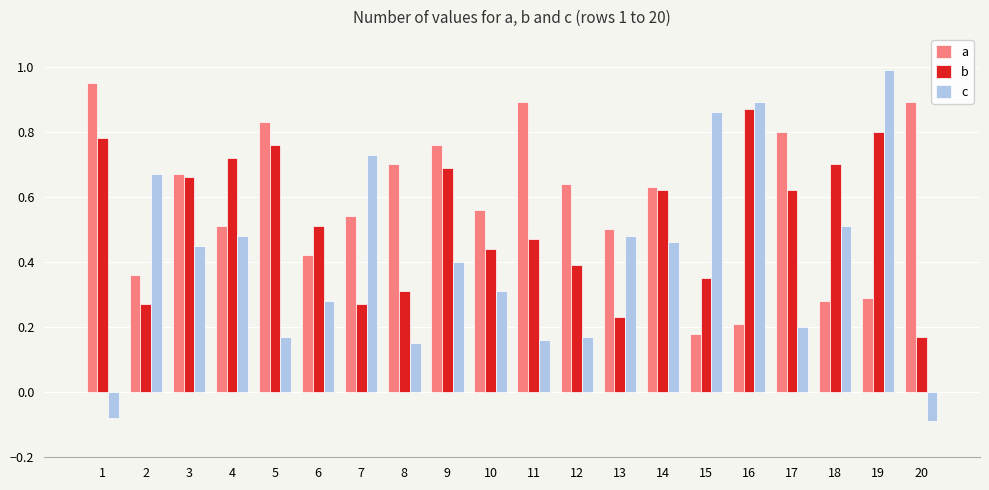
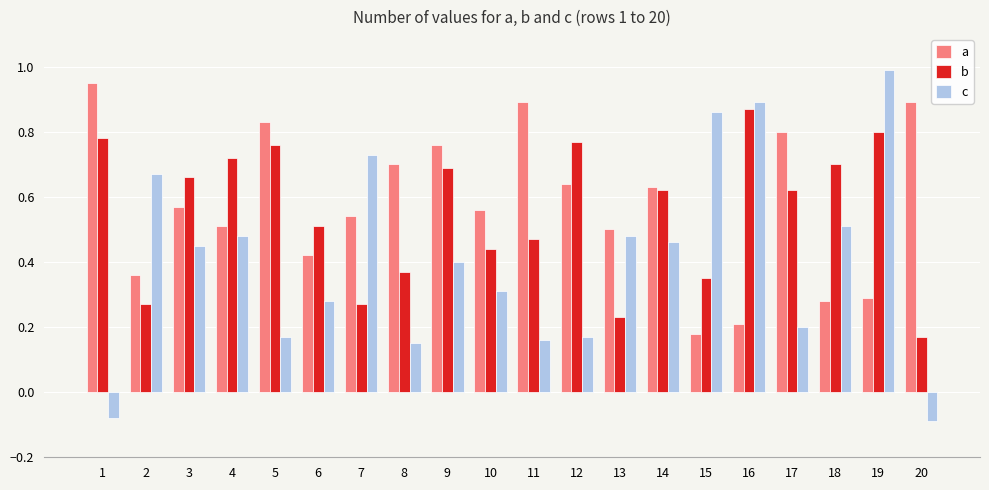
  {
    "a": {
      "1": 0.95,
      "2": 0.36,
-     "3": 0.67,
+     "3": 0.57,
      "4": 0.51,
      "5": 0.83,
      "6": 0.42,
      "7": 0.54,
      "8": 0.70,
      "9": 0.76,
      "10": 0.56,
      "11": 0.89,
      "12": 0.64,
      "13": 0.50,
      "14": 0.63,
      "15": 0.18,
      "16": 0.21,
      "17": 0.80,
      "18": 0.28,
      "19": 0.29,
      "20": 0.89
    },
    "b": {
      "1": 0.78,
      "2": 0.27,
      "3": 0.66,
      "4": 0.72,
      "5": 0.76,
      "6": 0.51,
      "7": 0.27,
-     "8": 0.31,
+     "8": 0.37,
      "9": 0.69,
      "10": 0.44,
      "11": 0.47,
-     "12": 0.39,
+     "12": 0.77,
      "13": 0.23,
      "14": 0.62,
      "15": 0.35,
      "16": 0.87,
      "17": 0.62,
      "18": 0.70,
      "19": 0.80,
      "20": 0.17
    },
    "c": {
      "1": -0.08,
      "2": 0.67,
      "3": 0.45,
      "4": 0.48,
      "5": 0.17,
      "6": 0.28,
      "7": 0.73,
      "8": 0.15,
      "9": 0.40,
      "10": 0.31,
      "11": 0.16,
      "12": 0.17,
      "13": 0.48,
      "14": 0.46,
      "15": 0.86,
      "16": 0.89,
      "17": 0.20,
      "18": 0.51,
      "19": 0.99,
      "20": -0.09
    }
  }
